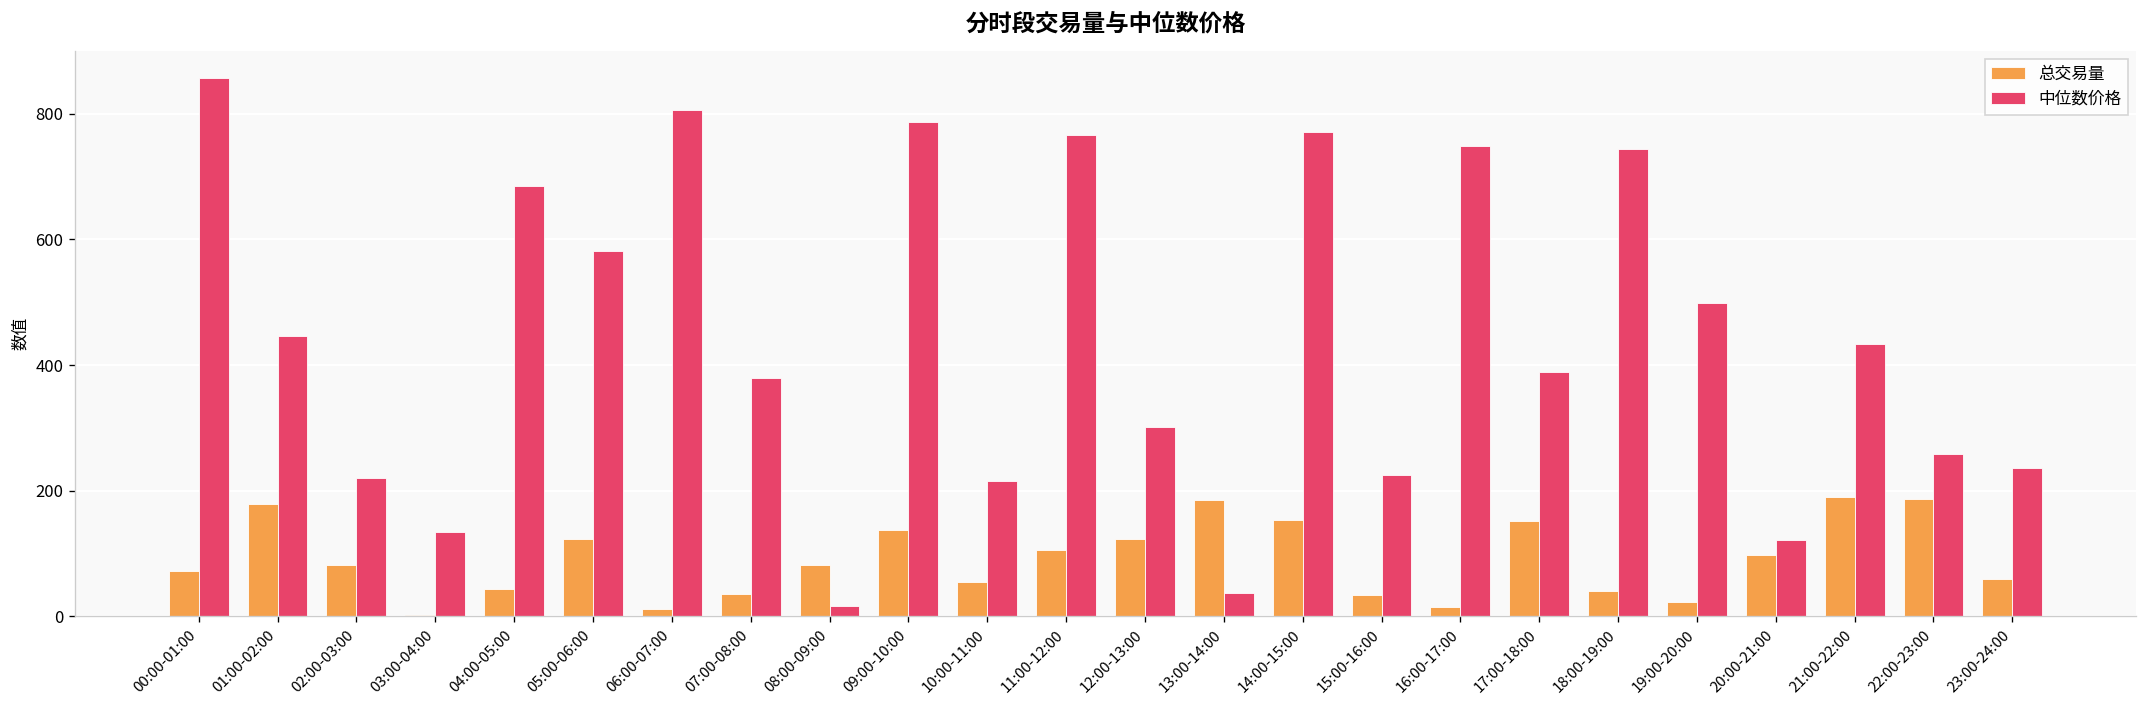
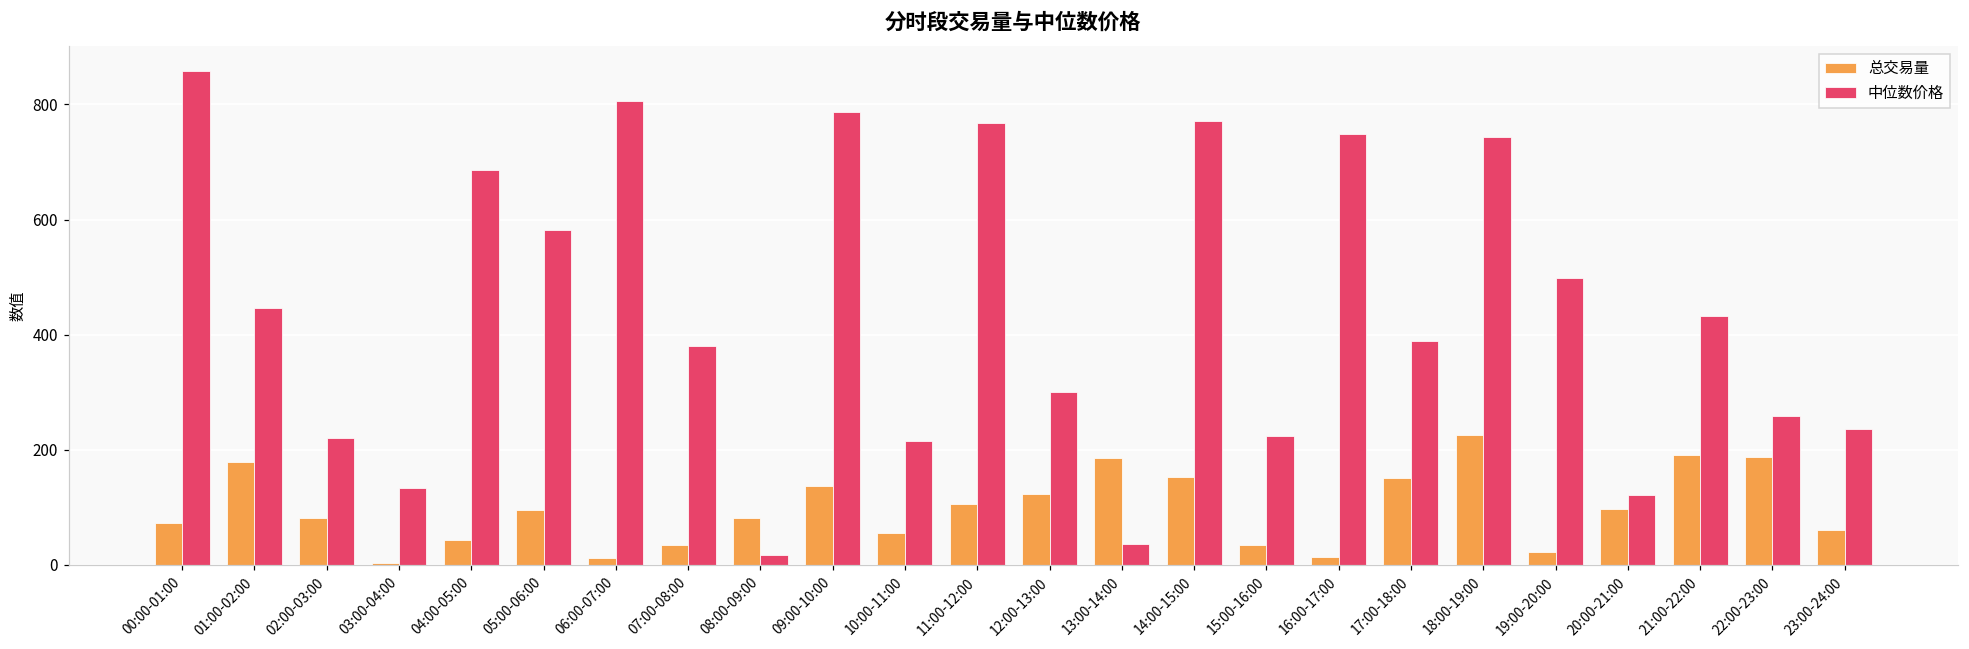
  {
    "总交易量": {
      "00:00-01:00": 70,
      "01:00-02:00": 180,
      "02:00-03:00": 80,
      "04:00-05:00": 40,
-     "05:00-06:00": 120,
+     "05:00-06:00": 90,
      "06:00-07:00": 10,
      "07:00-08:00": 40,
      "08:00-09:00": 80,
      "09:00-10:00": 140,
      "10:00-11:00": 50,
      "11:00-12:00": 110,
      "12:00-13:00": 120,
      "13:00-14:00": 190,
      "14:00-15:00": 150,
      "15:00-16:00": 30,
      "16:00-17:00": 10,
      "17:00-18:00": 150,
-     "18:00-19:00": 40,
+     "18:00-19:00": 230,
      "19:00-20:00": 20,
      "20:00-21:00": 100,
      "21:00-22:00": 190,
      "22:00-23:00": 190,
      "23:00-24:00": 60
    },
    "中位数价格": {
      "00:00-01:00": 860,
      "01:00-02:00": 450,
      "02:00-03:00": 220,
      "03:00-04:00": 130,
      "04:00-05:00": 690,
      "05:00-06:00": 580,
      "06:00-07:00": 810,
      "07:00-08:00": 380,
      "08:00-09:00": 20,
      "09:00-10:00": 790,
      "10:00-11:00": 210,
      "11:00-12:00": 770,
      "12:00-13:00": 300,
      "13:00-14:00": 40,
      "14:00-15:00": 770,
      "15:00-16:00": 220,
      "16:00-17:00": 750,
      "17:00-18:00": 390,
      "18:00-19:00": 740,
      "19:00-20:00": 500,
      "20:00-21:00": 120,
      "21:00-22:00": 430,
      "22:00-23:00": 260,
      "23:00-24:00": 240
    }
  }
